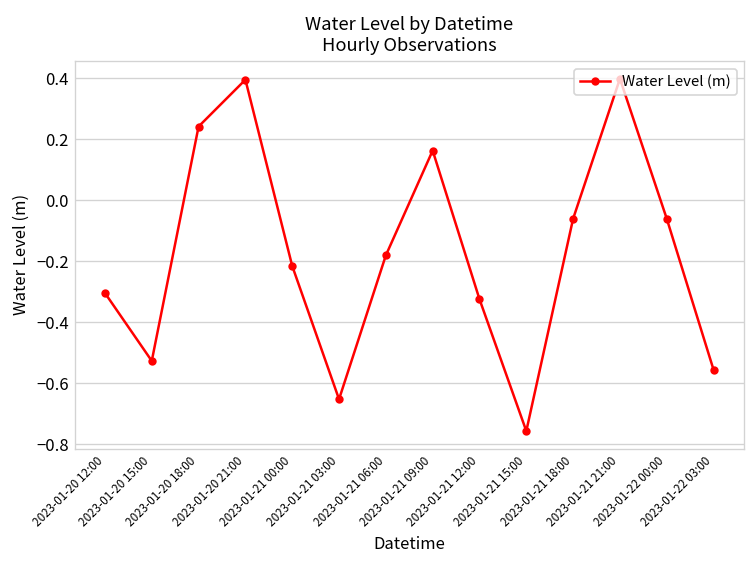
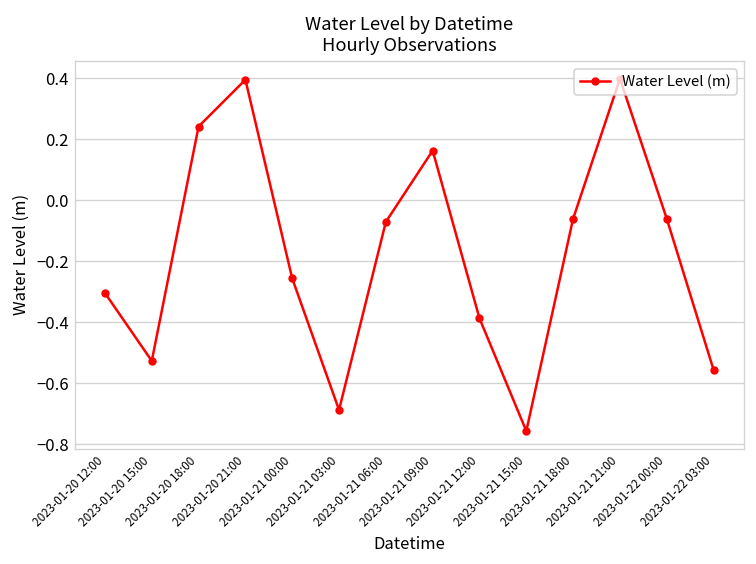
  {
    "2023-01-20 12:00": -0.30,
    "2023-01-20 15:00": -0.53,
    "2023-01-20 18:00": 0.24,
    "2023-01-20 21:00": 0.40,
-   "2023-01-21 00:00": -0.22,
-   "2023-01-21 03:00": -0.65,
-   "2023-01-21 06:00": -0.18,
+   "2023-01-21 00:00": -0.26,
+   "2023-01-21 03:00": -0.69,
+   "2023-01-21 06:00": -0.07,
    "2023-01-21 09:00": 0.16,
-   "2023-01-21 12:00": -0.32,
+   "2023-01-21 12:00": -0.39,
    "2023-01-21 15:00": -0.76,
    "2023-01-21 18:00": -0.06,
    "2023-01-22 00:00": -0.06,
    "2023-01-22 03:00": -0.56
  }
